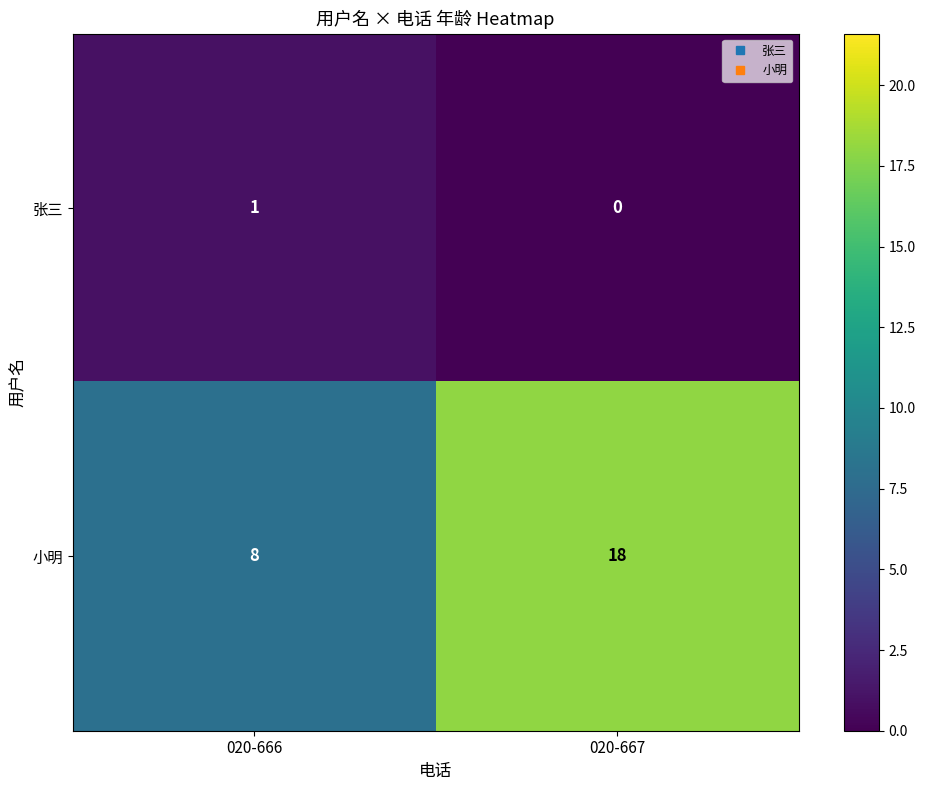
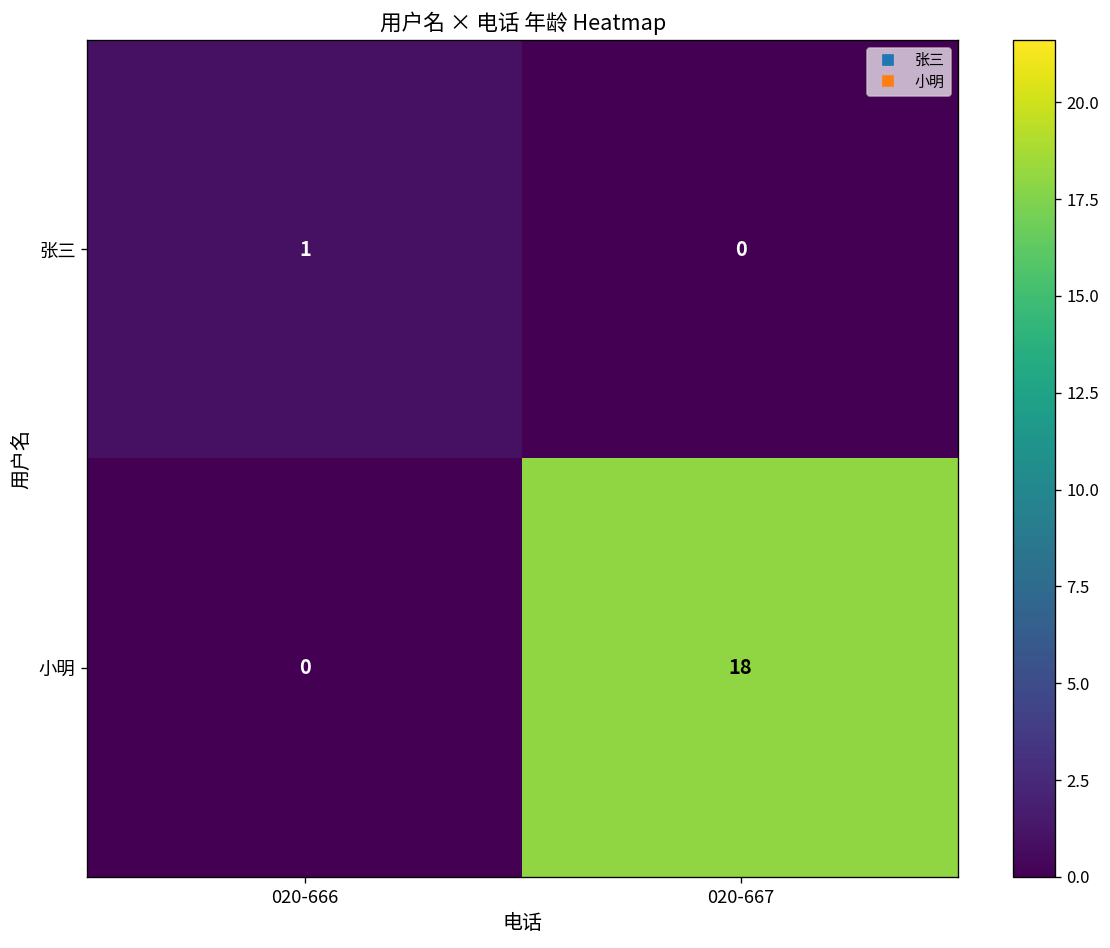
  {
    "张三": {
      "020-666": 1,
      "020-667": 0
    },
    "小明": {
-     "020-666": 8,
+     "020-666": 0,
      "020-667": 18
    }
  }
